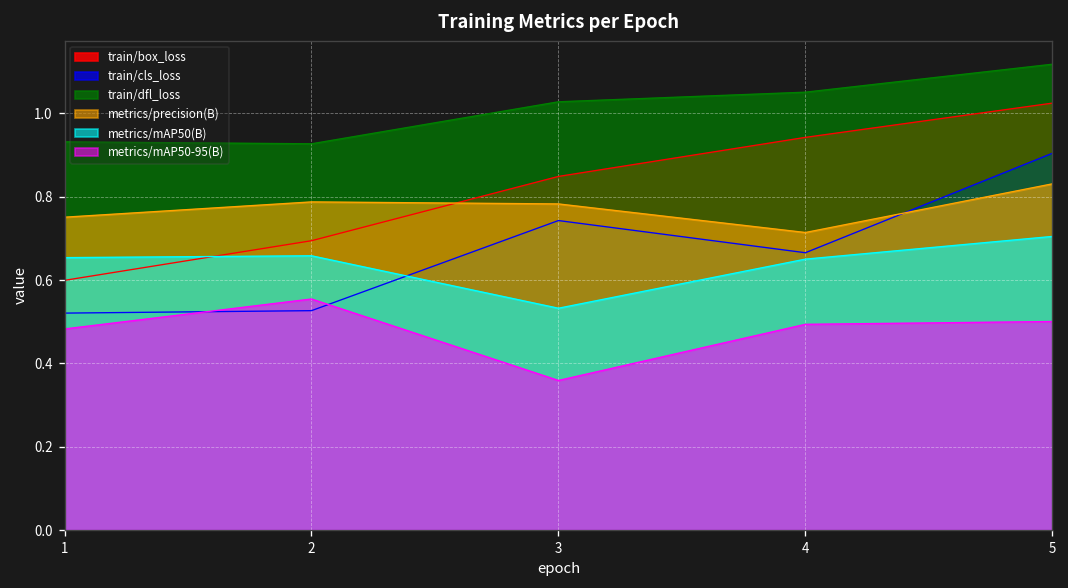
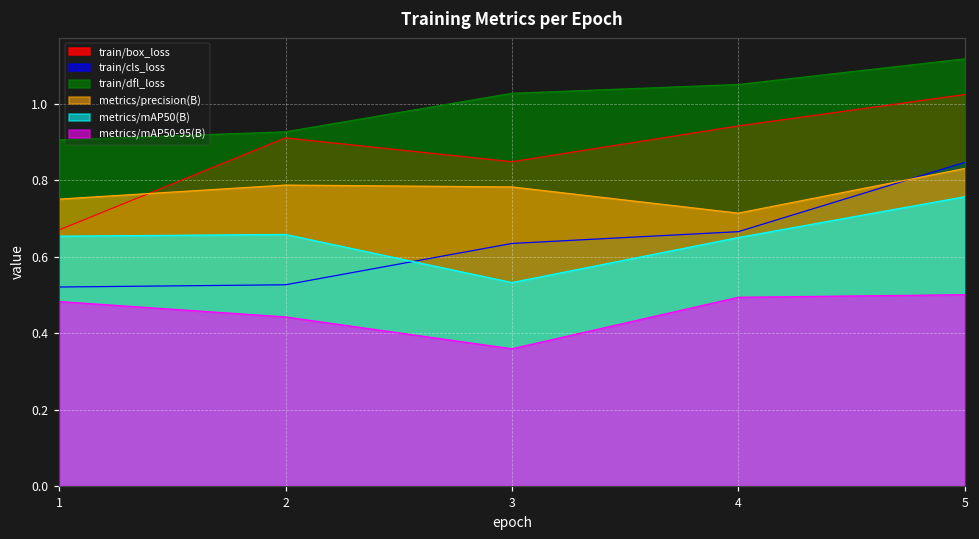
  {
    "train/box_loss": {
-     "1": 0.60,
-     "2": 0.69,
+     "1": 0.67,
+     "2": 0.91,
      "3": 0.85,
      "4": 0.94,
      "5": 1.02
    },
    "train/cls_loss": {
      "1": 0.52,
      "2": 0.53,
-     "3": 0.74,
+     "3": 0.63,
      "4": 0.67,
-     "5": 0.90
+     "5": 0.85
    },
    "train/dfl_loss": {
-     "1": 0.93,
+     "1": 0.91,
      "2": 0.93,
      "3": 1.03,
      "4": 1.05,
      "5": 1.12
    },
    "metrics/precision(B)": {
      "1": 0.75,
      "2": 0.79,
      "3": 0.78,
      "4": 0.71,
      "5": 0.83
    },
    "metrics/mAP50(B)": {
      "1": 0.65,
      "2": 0.66,
      "3": 0.53,
      "4": 0.65,
-     "5": 0.70
+     "5": 0.76
    },
    "metrics/mAP50-95(B)": {
      "1": 0.48,
-     "2": 0.55,
+     "2": 0.44,
      "3": 0.36,
      "4": 0.49,
      "5": 0.50
    }
  }
